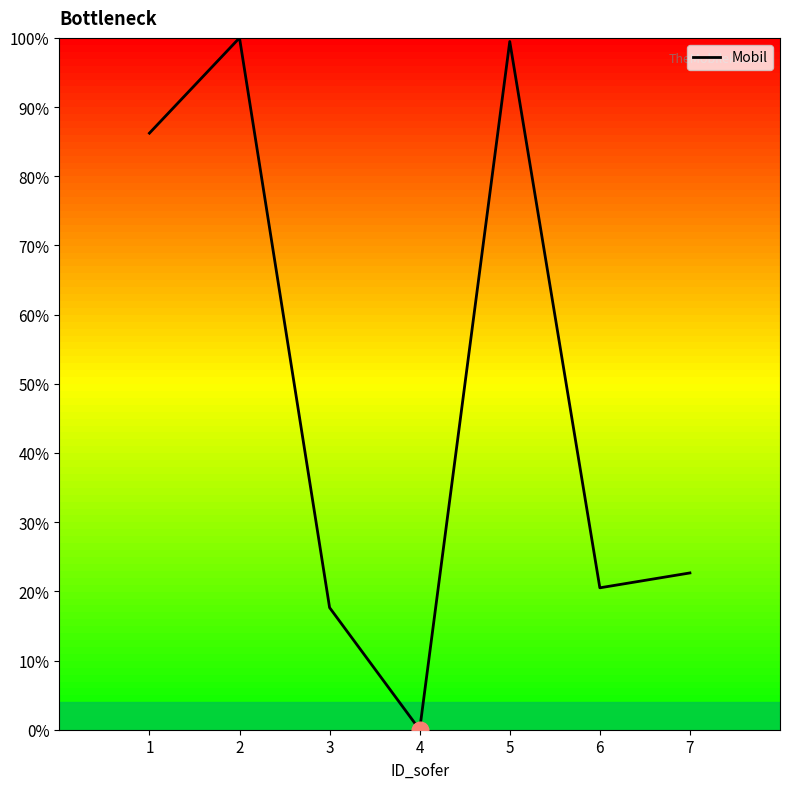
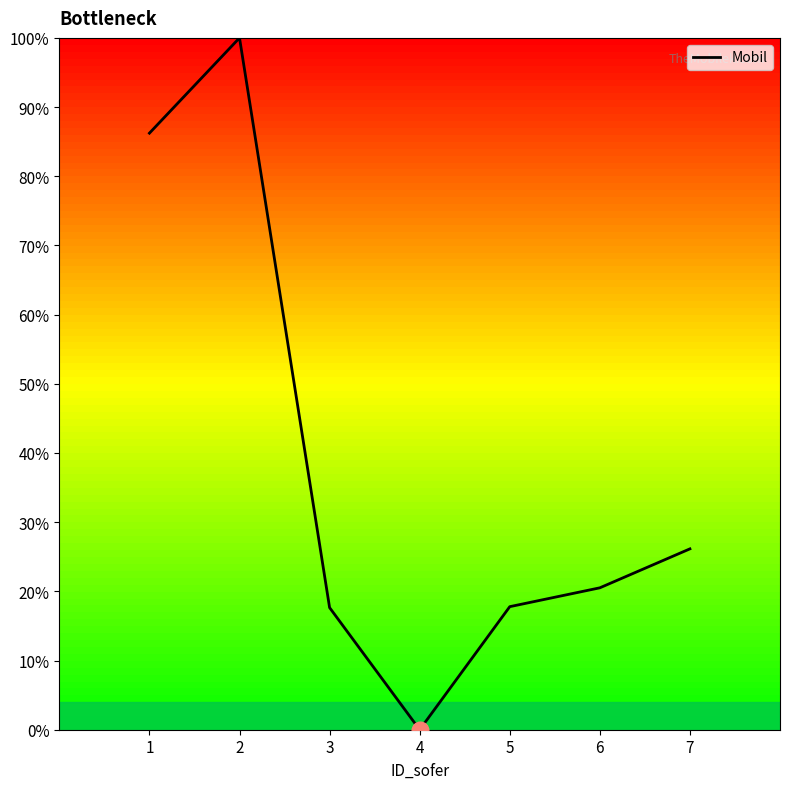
  {
    "Mobil": {
      "1": "86%",
      "2": "100%",
      "3": "18%",
-     "5": "99%",
+     "5": "18%",
      "6": "21%",
-     "7": "23%"
+     "7": "26%"
    }
  }
